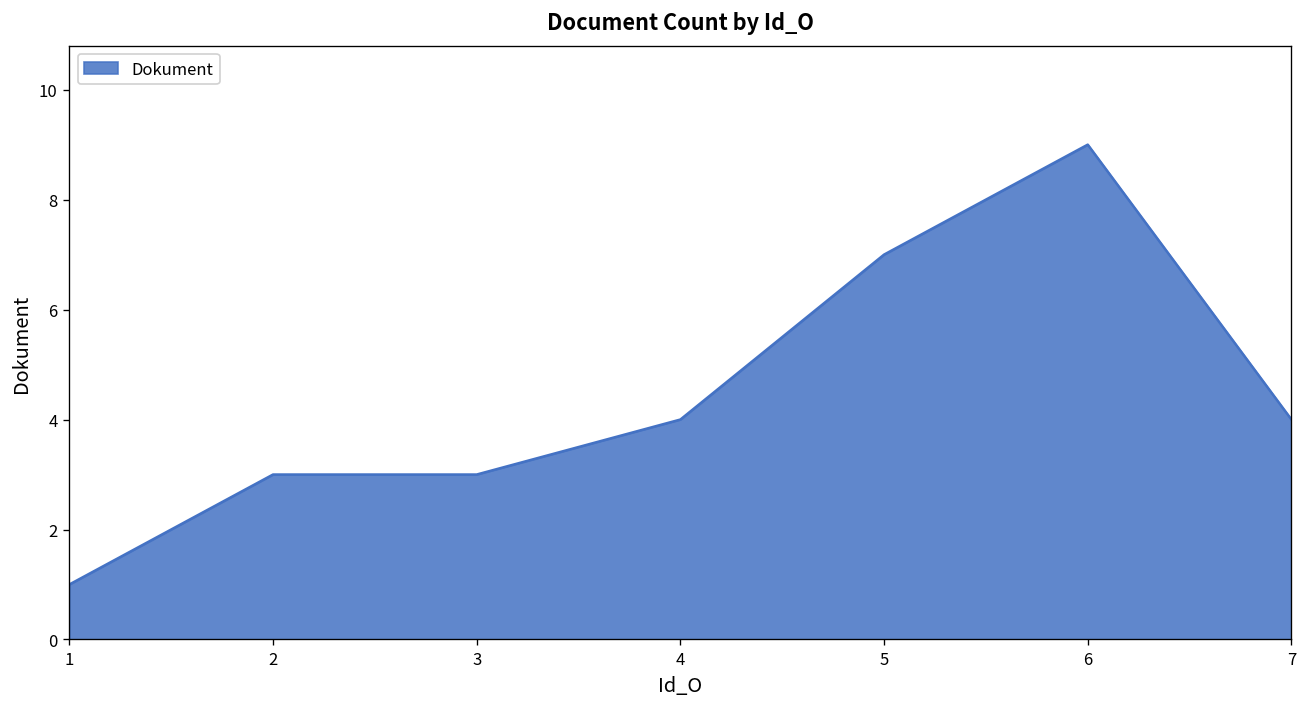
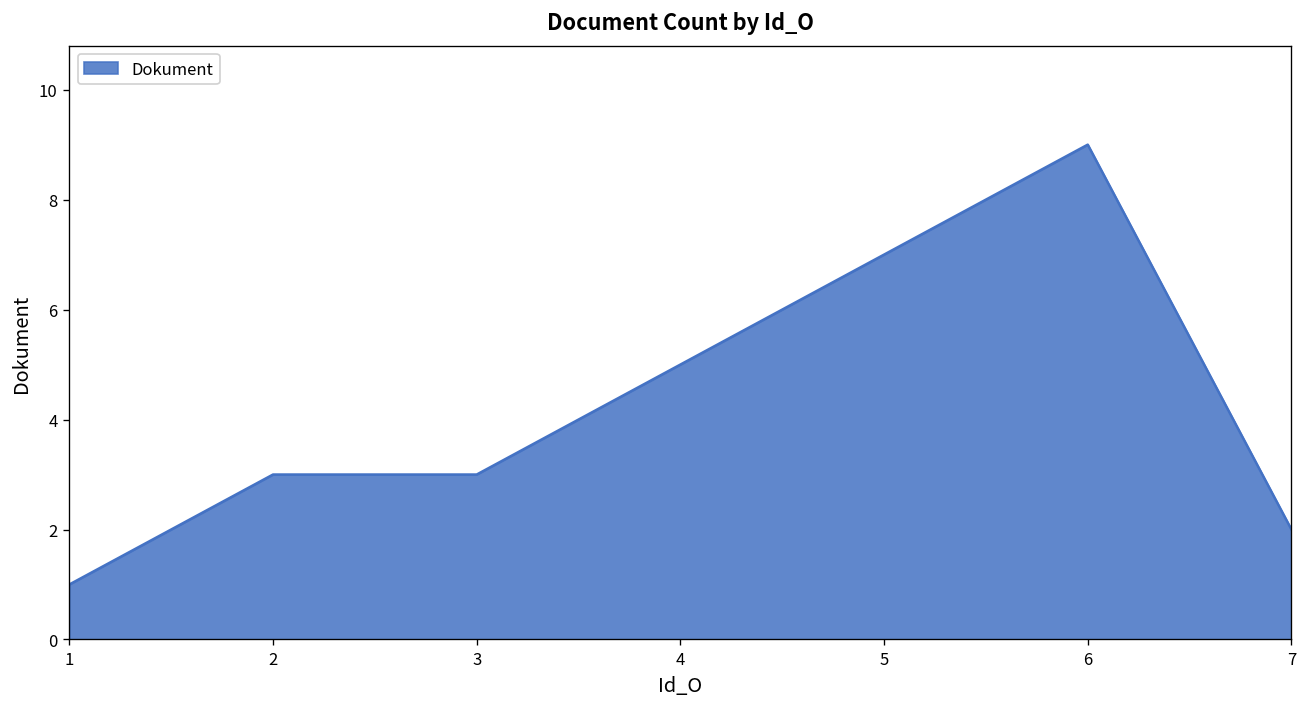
  {
    "1": 1,
    "2": 3,
    "3": 3,
-   "4": 4,
+   "4": 5,
    "5": 7,
    "6": 9,
-   "7": 4
+   "7": 2
  }
